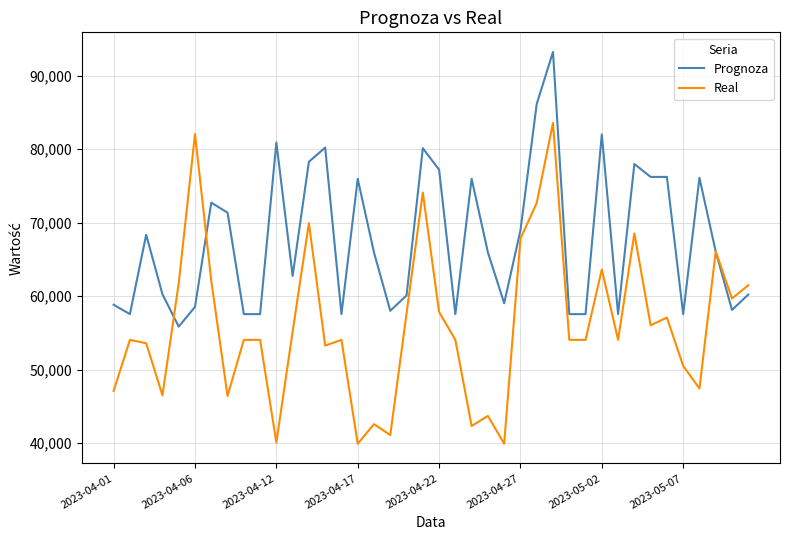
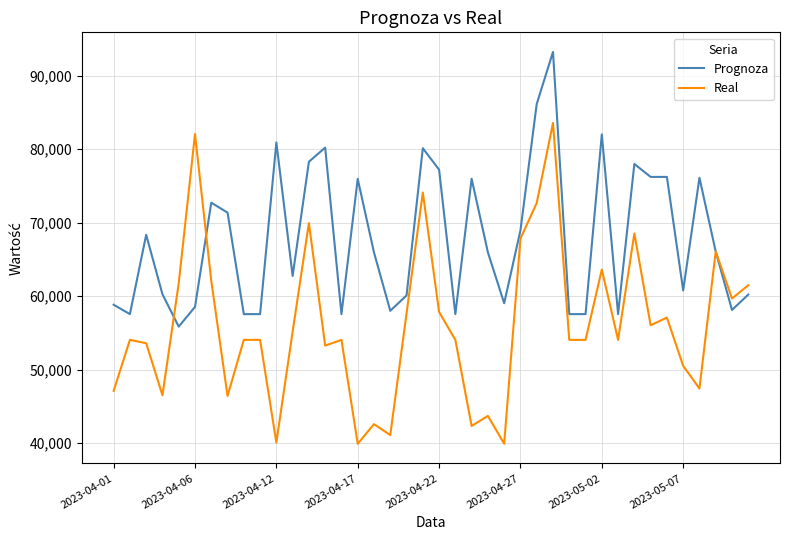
  {
    "Prognoza": {
      "2023-04-01": "59,000",
      "2023-04-06": "59,000",
      "2023-04-12": "81,000",
      "2023-04-17": "76,000",
      "2023-04-22": "77,000",
      "2023-04-27": "69,000",
      "2023-05-02": "82,000",
-     "2023-05-07": "58,000"
+     "2023-05-07": "61,000"
    },
    "Real": {
      "2023-04-01": "47,000",
      "2023-04-06": "82,000",
      "2023-04-12": "40,000",
      "2023-04-17": "40,000",
      "2023-04-22": "58,000",
      "2023-04-27": "68,000",
      "2023-05-02": "64,000",
      "2023-05-07": "51,000"
    }
  }
